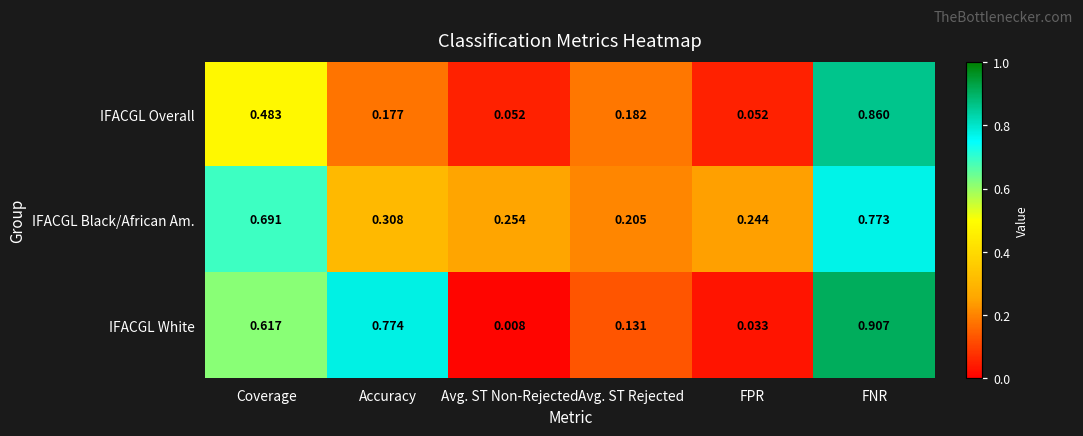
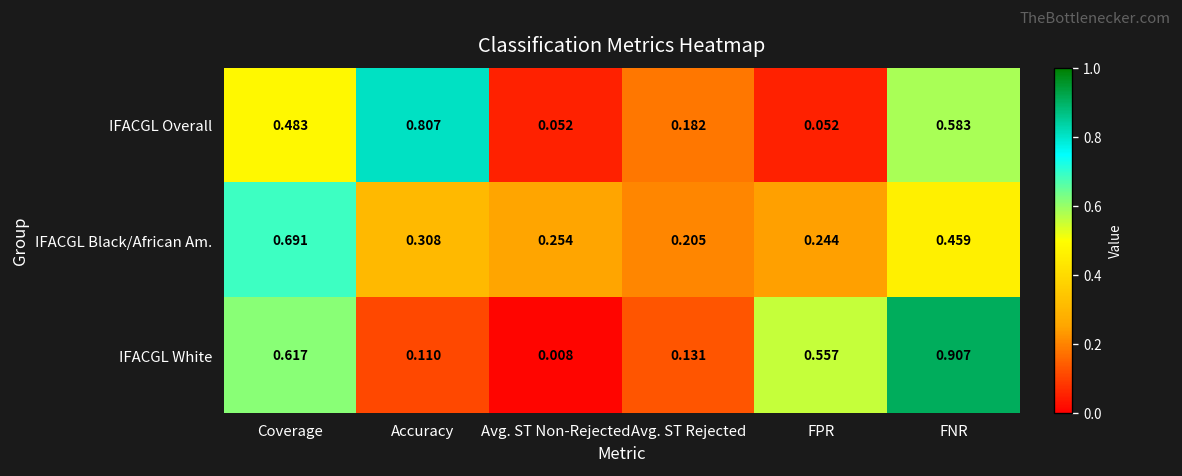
  {
    "IFACGL Overall": {
      "Coverage": 0.483,
-     "Accuracy": 0.177,
+     "Accuracy": 0.807,
      "Avg. ST Non-Rejected": 0.052,
      "Avg. ST Rejected": 0.182,
      "FPR": 0.052,
-     "FNR": 0.860
+     "FNR": 0.583
    },
    "IFACGL Black/African Am.": {
      "Coverage": 0.691,
      "Accuracy": 0.308,
      "Avg. ST Non-Rejected": 0.254,
      "Avg. ST Rejected": 0.205,
      "FPR": 0.244,
-     "FNR": 0.773
+     "FNR": 0.459
    },
    "IFACGL White": {
      "Coverage": 0.617,
-     "Accuracy": 0.774,
+     "Accuracy": 0.110,
      "Avg. ST Non-Rejected": 0.008,
      "Avg. ST Rejected": 0.131,
-     "FPR": 0.033,
+     "FPR": 0.557,
      "FNR": 0.907
    }
  }
